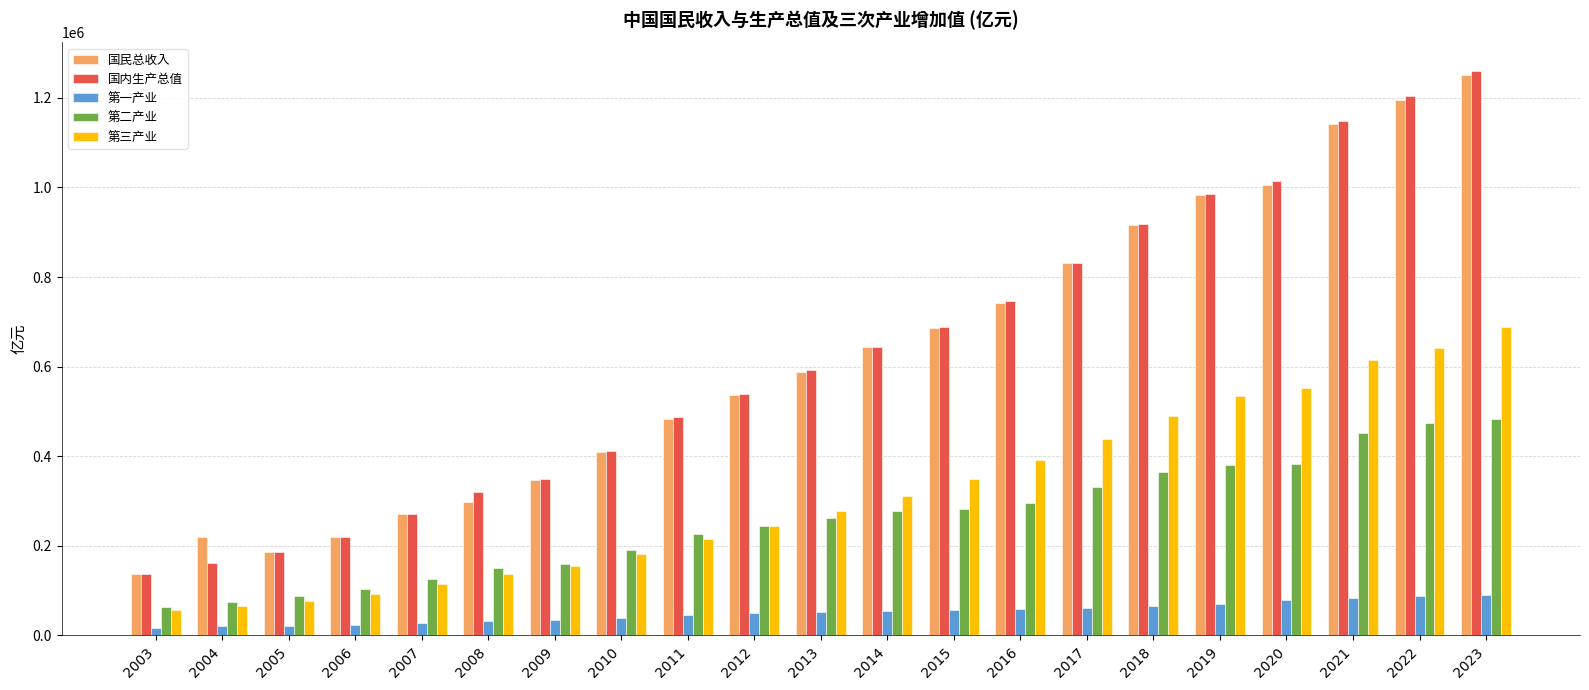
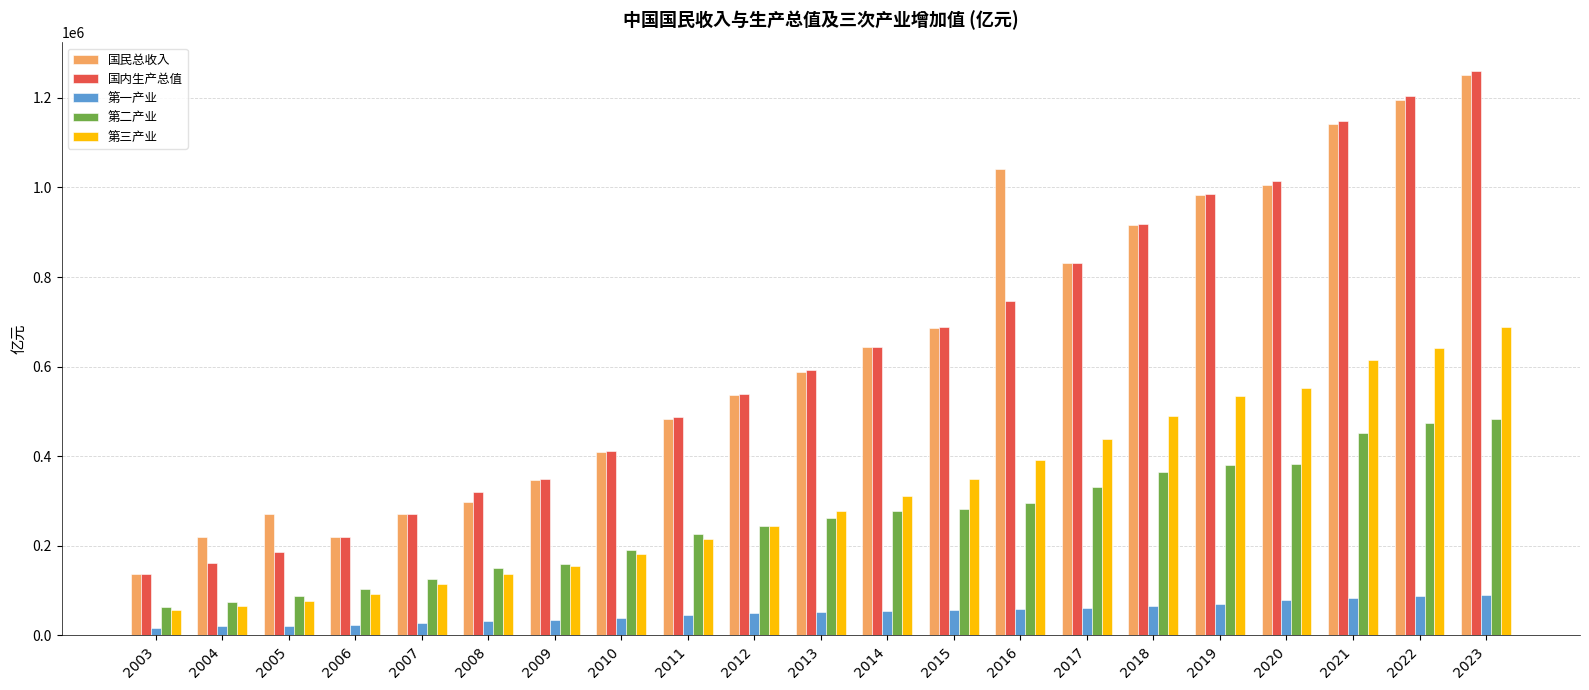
  {
    "国民总收入": {
      "2003": 140000,
      "2004": 220000,
-     "2005": 190000,
+     "2005": 270000,
      "2006": 220000,
      "2007": 270000,
      "2008": 300000,
      "2009": 350000,
      "2010": 410000,
      "2011": 480000,
      "2012": 540000,
      "2013": 590000,
      "2014": 640000,
      "2015": 690000,
-     "2016": 740000,
+     "2016": 1040000,
      "2017": 830000,
      "2018": 920000,
      "2019": 980000,
      "2020": 1010000,
      "2021": 1140000,
      "2022": 1190000,
      "2023": 1250000
    },
    "国内生产总值": {
      "2003": 140000,
      "2004": 160000,
      "2005": 190000,
      "2006": 220000,
      "2007": 270000,
      "2008": 320000,
      "2009": 350000,
      "2010": 410000,
      "2011": 490000,
      "2012": 540000,
      "2013": 590000,
      "2014": 640000,
      "2015": 690000,
      "2016": 750000,
      "2017": 830000,
      "2018": 920000,
      "2019": 990000,
      "2020": 1010000,
      "2021": 1150000,
      "2022": 1200000,
      "2023": 1260000
    },
    "第一产业": {
      "2003": 20000,
      "2004": 20000,
      "2005": 20000,
      "2006": 20000,
      "2007": 30000,
      "2008": 30000,
      "2009": 30000,
      "2010": 40000,
      "2011": 40000,
      "2012": 50000,
      "2013": 50000,
      "2014": 60000,
      "2015": 60000,
      "2016": 60000,
      "2017": 60000,
      "2018": 60000,
      "2019": 70000,
      "2020": 80000,
      "2021": 80000,
      "2022": 90000,
      "2023": 90000
    },
    "第二产业": {
      "2003": 60000,
      "2004": 70000,
      "2005": 90000,
      "2006": 100000,
      "2007": 130000,
      "2008": 150000,
      "2009": 160000,
      "2010": 190000,
      "2011": 230000,
      "2012": 240000,
      "2013": 260000,
      "2014": 280000,
      "2015": 280000,
      "2016": 300000,
      "2017": 330000,
      "2018": 360000,
      "2019": 380000,
      "2020": 380000,
      "2021": 450000,
      "2022": 470000,
      "2023": 480000
    },
    "第三产业": {
      "2003": 60000,
      "2004": 70000,
      "2005": 80000,
      "2006": 90000,
      "2007": 120000,
      "2008": 140000,
      "2009": 150000,
      "2010": 180000,
      "2011": 220000,
      "2012": 240000,
      "2013": 280000,
      "2014": 310000,
      "2015": 350000,
      "2016": 390000,
      "2017": 440000,
      "2018": 490000,
      "2019": 540000,
      "2020": 550000,
      "2021": 610000,
      "2022": 640000,
      "2023": 690000
    }
  }
